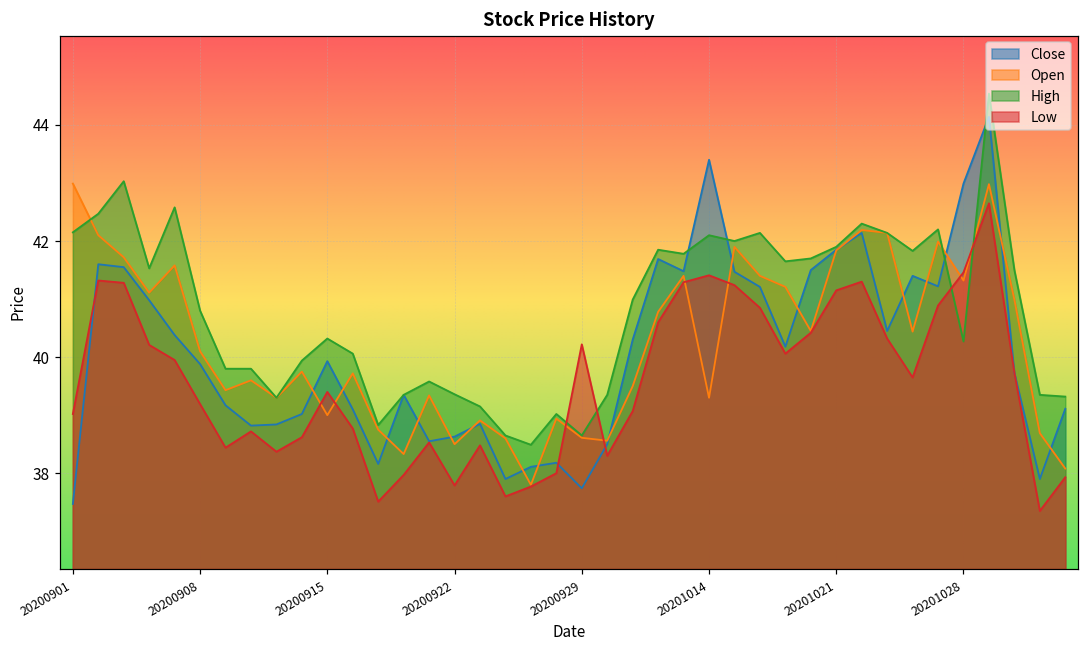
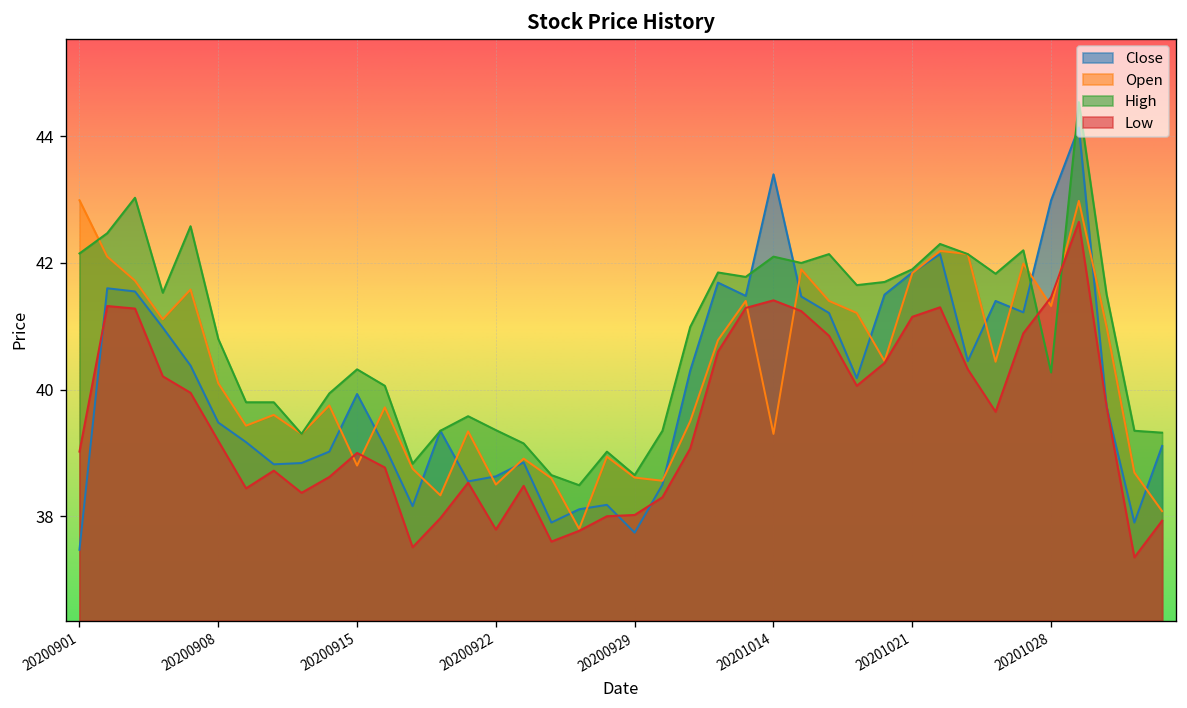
  {
    "Close": {
      "20200901": 37.5,
-     "20200908": 39.9,
+     "20200908": 39.5,
      "20200915": 39.9,
      "20200922": 38.6,
      "20200929": 37.7,
      "20201014": 43.4,
      "20201028": 43.0
    },
    "Open": {
      "20200901": 43.0,
      "20200908": 40.1,
-     "20200915": 39.0,
+     "20200915": 38.8,
      "20200922": 38.5,
      "20201014": 39.3,
      "20201028": 41.3
    },
    "High": {
      "20200901": 42.2,
      "20200908": 40.8,
      "20200915": 40.3,
      "20200922": 39.4,
      "20201014": 42.1,
      "20201021": 41.9,
      "20201028": 40.3
    },
    "Low": {
      "20200901": 39.0,
      "20200908": 39.2,
-     "20200915": 39.4,
+     "20200915": 39.0,
      "20200922": 37.8,
-     "20200929": 40.2,
+     "20200929": 38.0,
      "20201014": 41.4,
      "20201021": 41.2,
      "20201028": 41.5
    }
  }
